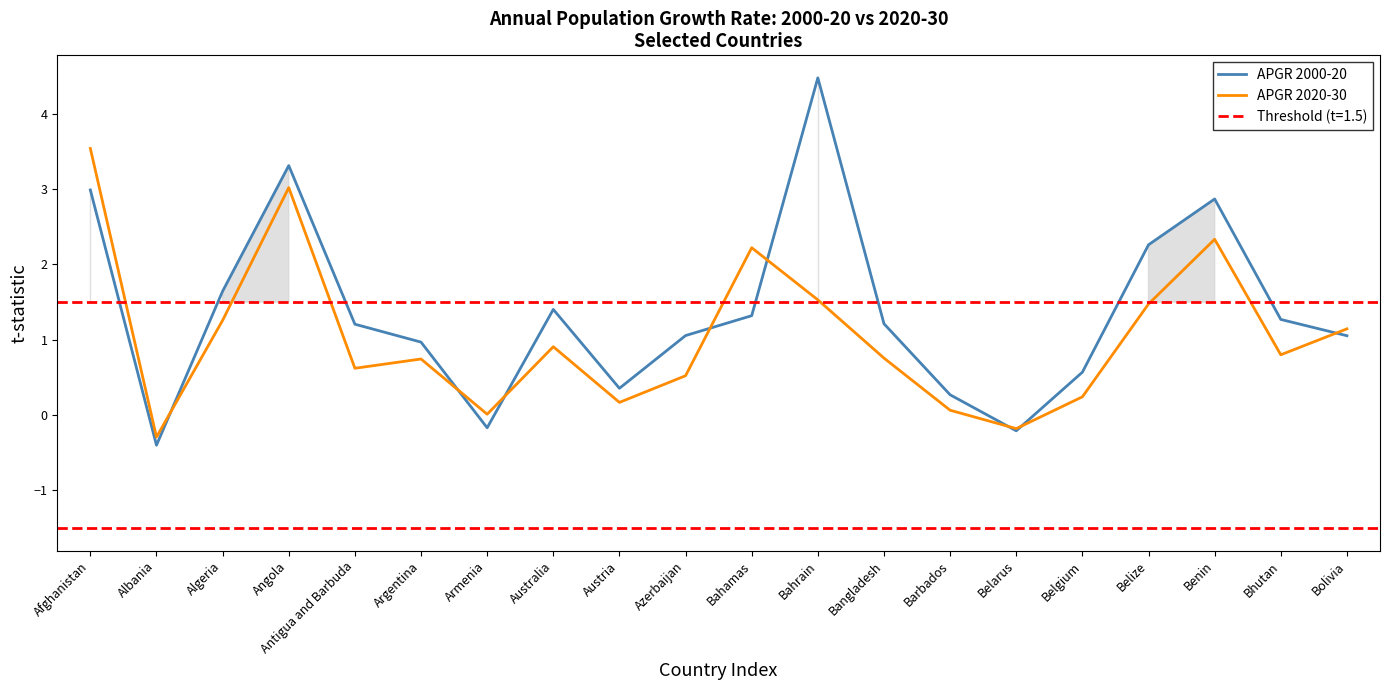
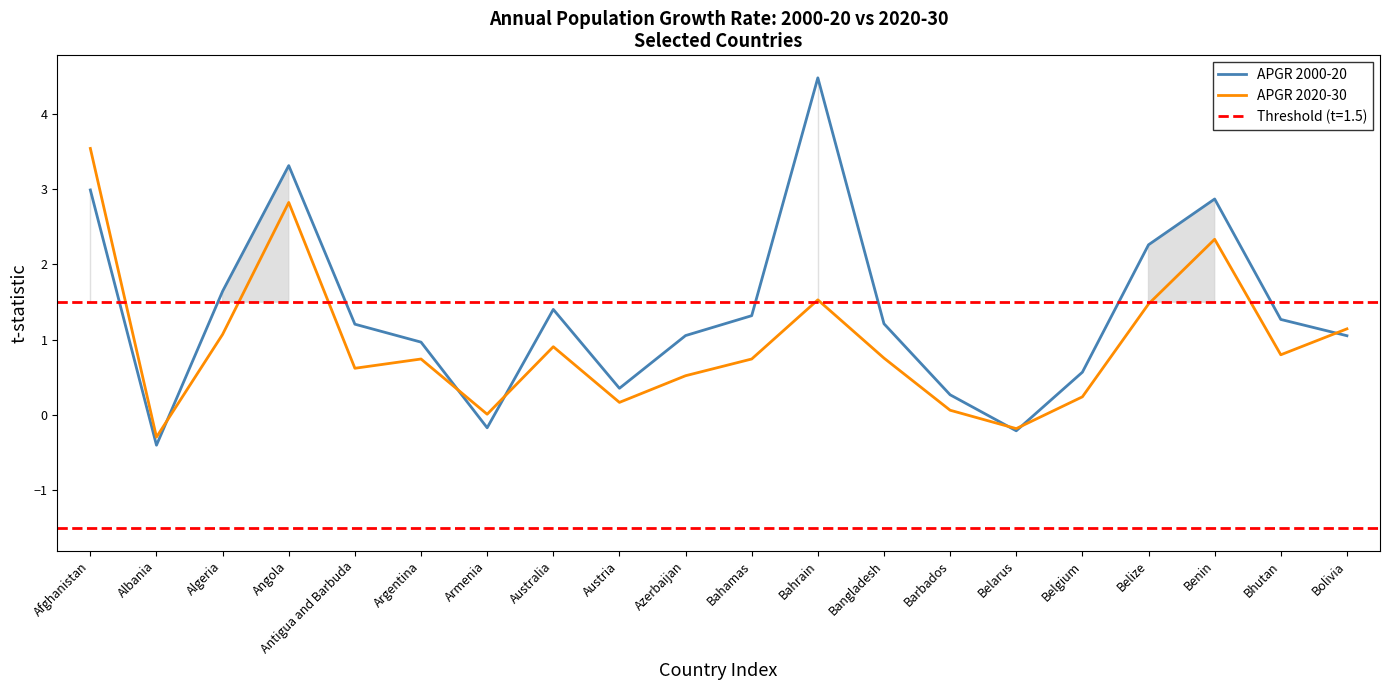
  {
    "APGR 2000-20": {
      "Afghanistan": 3.0,
      "Albania": -0.4,
      "Algeria": 1.6,
      "Angola": 3.3,
      "Antigua and Barbuda": 1.2,
      "Argentina": 1.0,
      "Armenia": -0.2,
      "Australia": 1.4,
      "Austria": 0.4,
      "Azerbaijan": 1.1,
      "Bahamas": 1.3,
      "Bahrain": 4.5,
      "Bangladesh": 1.2,
      "Barbados": 0.3,
      "Belgium": 0.6,
      "Belize": 2.3,
      "Benin": 2.9,
      "Bhutan": 1.3,
      "Bolivia": 1.1
    },
    "APGR 2020-30": {
      "Afghanistan": 3.5,
      "Albania": -0.3,
-     "Algeria": 1.3,
-     "Angola": 3.0,
+     "Algeria": 1.1,
+     "Angola": 2.8,
      "Antigua and Barbuda": 0.6,
      "Argentina": 0.7,
      "Armenia": 0.0,
      "Australia": 0.9,
      "Austria": 0.2,
      "Azerbaijan": 0.5,
-     "Bahamas": 2.2,
+     "Bahamas": 0.7,
      "Bahrain": 1.5,
      "Bangladesh": 0.8,
      "Barbados": 0.1,
      "Belgium": 0.2,
      "Belize": 1.5,
      "Benin": 2.3,
      "Bhutan": 0.8,
      "Bolivia": 1.1
    }
  }
